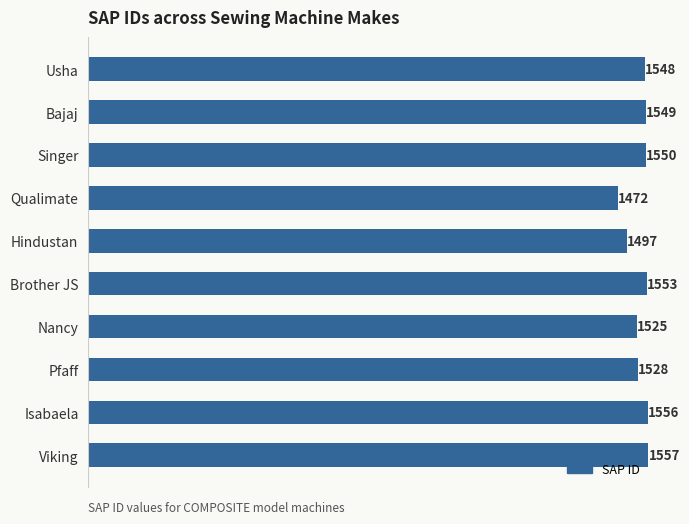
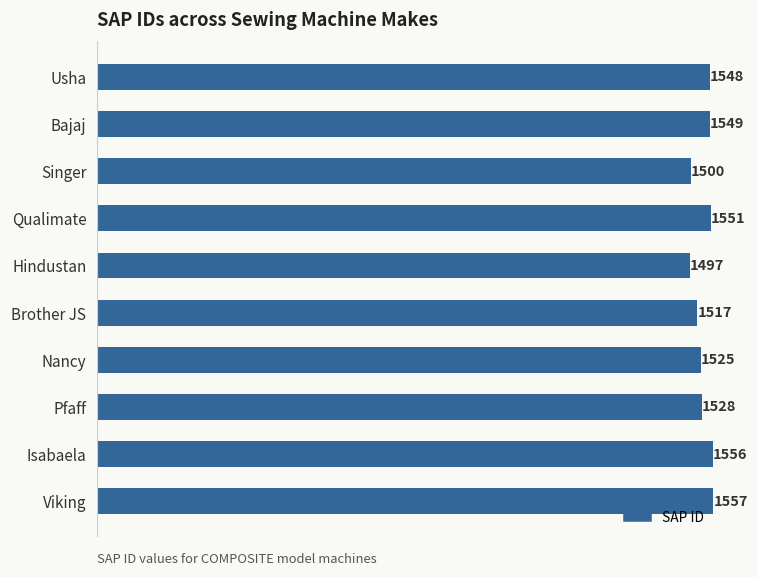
  {
    "Usha": 1548,
    "Bajaj": 1549,
-   "Singer": 1550,
-   "Qualimate": 1472,
+   "Singer": 1500,
+   "Qualimate": 1551,
    "Hindustan": 1497,
-   "Brother JS": 1553,
+   "Brother JS": 1517,
    "Nancy": 1525,
    "Pfaff": 1528,
    "Isabaela": 1556,
    "Viking": 1557
  }
